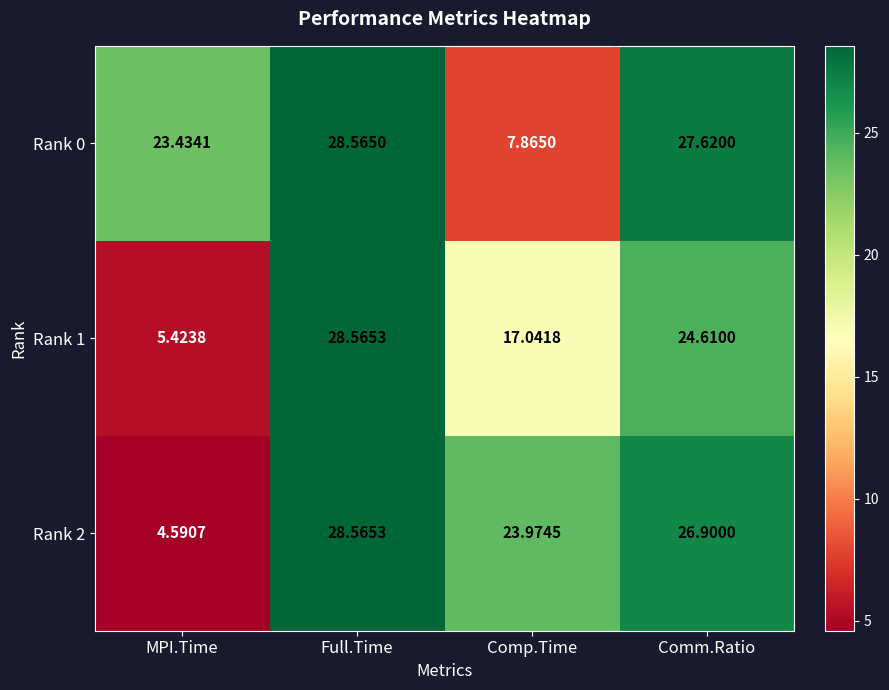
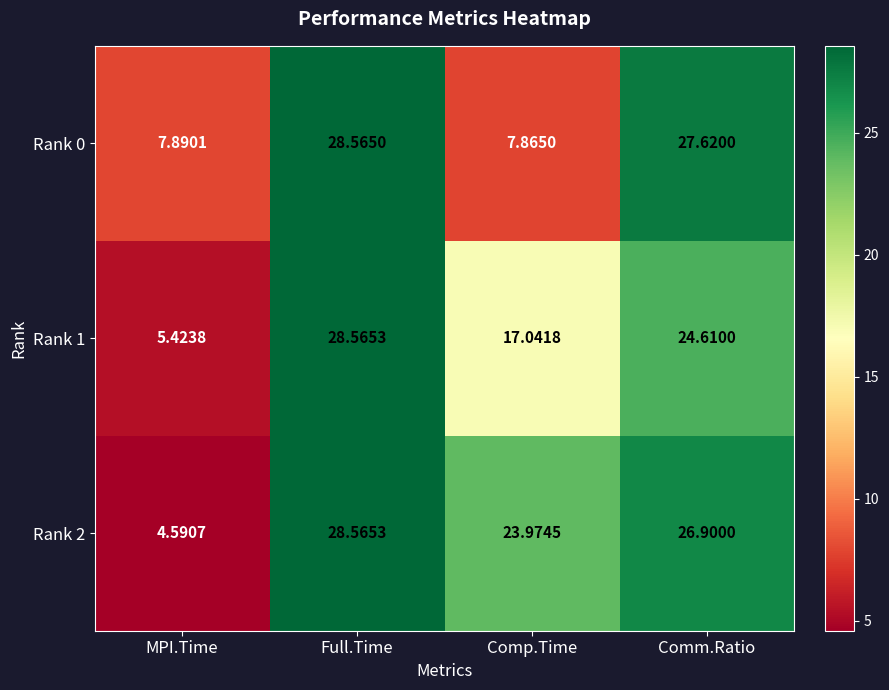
  {
    "Rank 0": {
-     "MPI.Time": 23.4341,
+     "MPI.Time": 7.8901,
      "Full.Time": 28.5650,
      "Comp.Time": 7.8650,
      "Comm.Ratio": 27.6200
    },
    "Rank 1": {
      "MPI.Time": 5.4238,
      "Full.Time": 28.5653,
      "Comp.Time": 17.0418,
      "Comm.Ratio": 24.6100
    },
    "Rank 2": {
      "MPI.Time": 4.5907,
      "Full.Time": 28.5653,
      "Comp.Time": 23.9745,
      "Comm.Ratio": 26.9000
    }
  }
